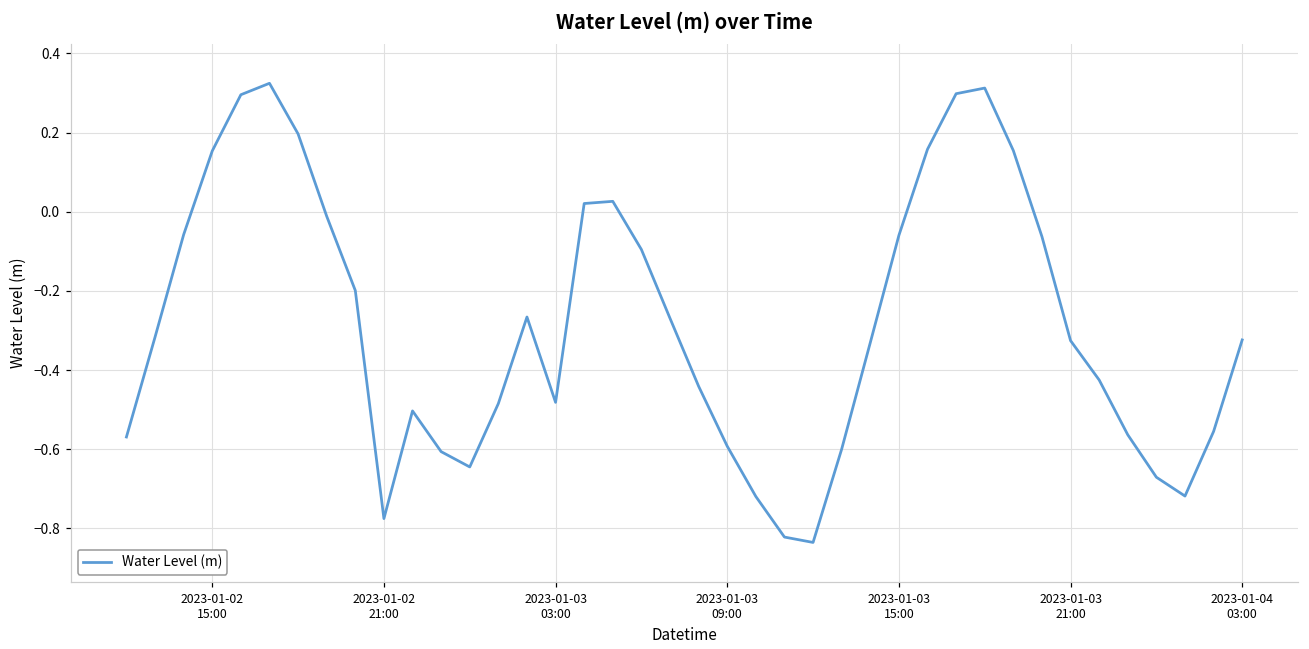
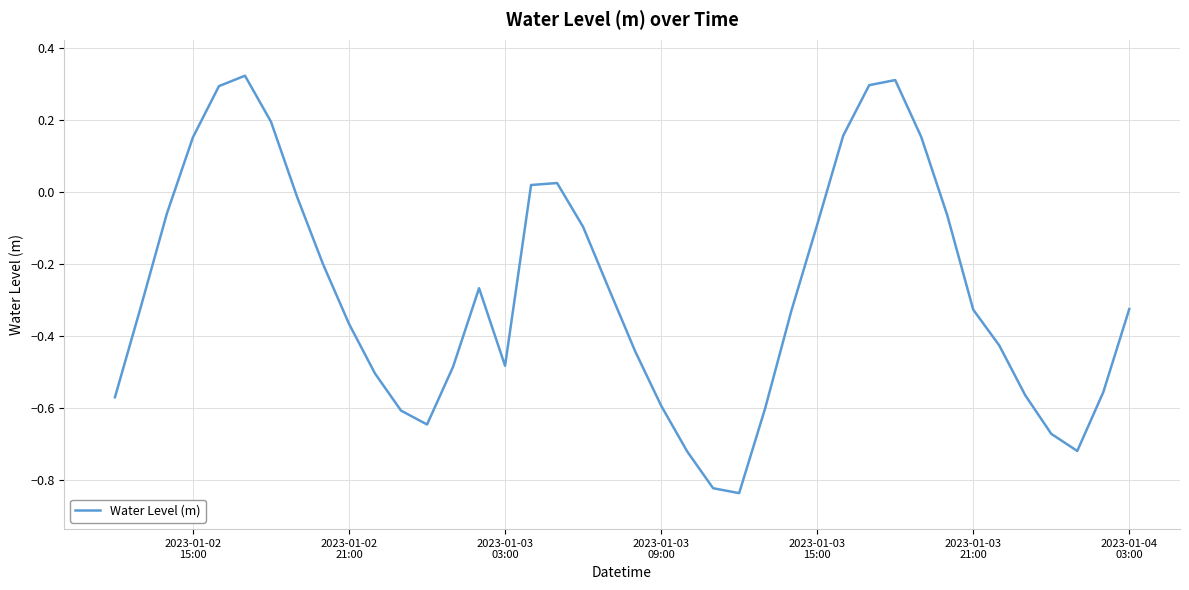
  {
    "2023-01-02 15:00": 0.15,
-   "2023-01-02 21:00": -0.78,
+   "2023-01-02 21:00": -0.37,
    "2023-01-03 03:00": -0.48,
    "2023-01-03 09:00": -0.59,
-   "2023-01-03 15:00": -0.06,
+   "2023-01-03 15:00": -0.09,
    "2023-01-03 21:00": -0.33,
    "2023-01-04 03:00": -0.32
  }
